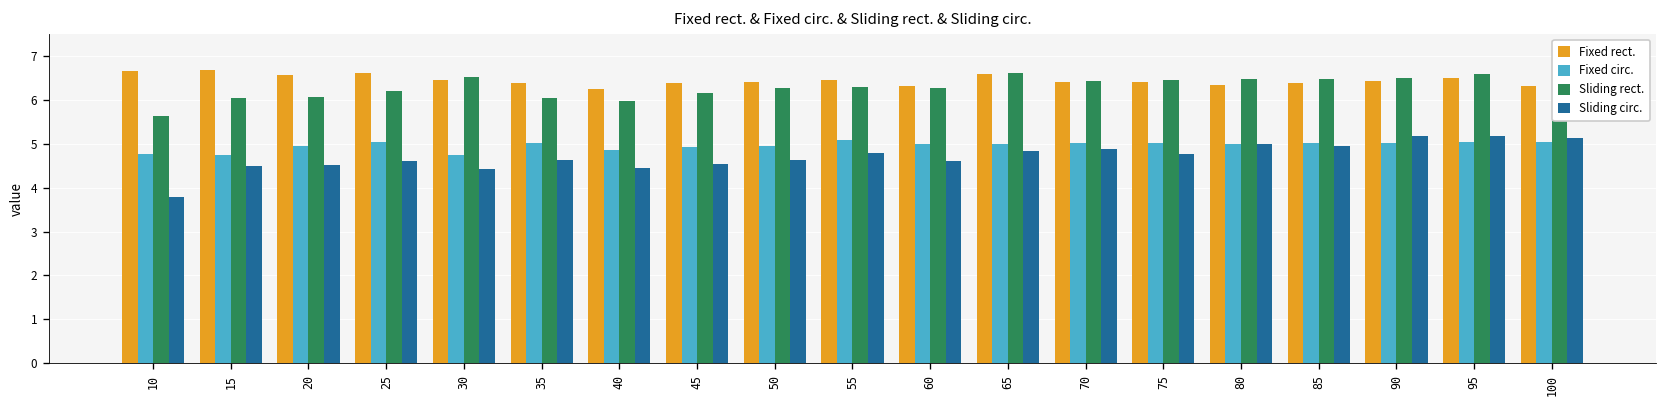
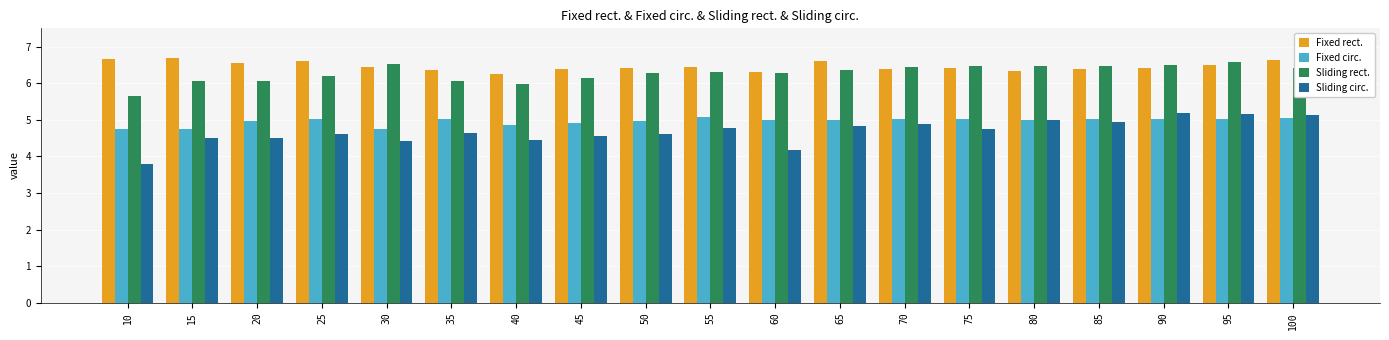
  {
    "Fixed rect.": {
      "10": 6.7,
      "15": 6.7,
      "20": 6.6,
      "25": 6.6,
      "30": 6.4,
      "35": 6.4,
      "40": 6.2,
      "45": 6.4,
      "50": 6.4,
      "55": 6.5,
      "60": 6.3,
      "65": 6.6,
      "70": 6.4,
      "75": 6.4,
      "80": 6.3,
      "85": 6.4,
      "90": 6.4,
      "95": 6.5,
-     "100": 6.3
+     "100": 6.6
    },
    "Fixed circ.": {
      "10": 4.8,
      "15": 4.8,
      "20": 5.0,
      "25": 5.0,
      "30": 4.7,
      "35": 5.0,
      "40": 4.9,
      "45": 4.9,
      "50": 5.0,
      "55": 5.1,
      "60": 5.0,
      "65": 5.0,
      "70": 5.0,
      "75": 5.0,
      "80": 5.0,
      "85": 5.0,
      "90": 5.0,
      "95": 5.0,
      "100": 5.0
    },
    "Sliding rect.": {
      "10": 5.6,
      "15": 6.0,
      "20": 6.1,
      "25": 6.2,
      "30": 6.5,
      "35": 6.1,
      "40": 6.0,
      "45": 6.1,
      "50": 6.3,
      "55": 6.3,
      "60": 6.3,
-     "65": 6.6,
+     "65": 6.4,
      "70": 6.4,
      "75": 6.5,
      "80": 6.5,
      "85": 6.5,
      "90": 6.5,
      "95": 6.6
    },
    "Sliding circ.": {
      "10": 3.8,
      "15": 4.5,
      "20": 4.5,
      "25": 4.6,
      "30": 4.4,
      "35": 4.6,
      "40": 4.4,
      "45": 4.5,
      "50": 4.6,
      "55": 4.8,
-     "60": 4.6,
+     "60": 4.2,
      "65": 4.8,
      "70": 4.9,
      "75": 4.8,
      "80": 5.0,
      "85": 4.9,
      "90": 5.2,
      "95": 5.2,
      "100": 5.1
    }
  }
